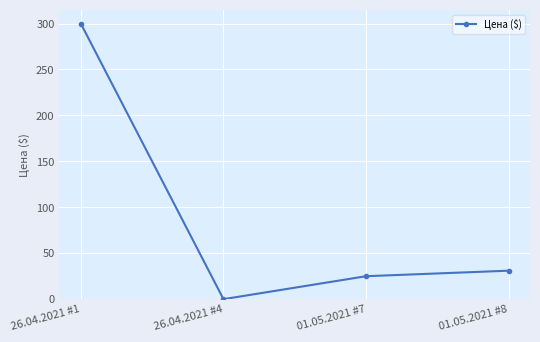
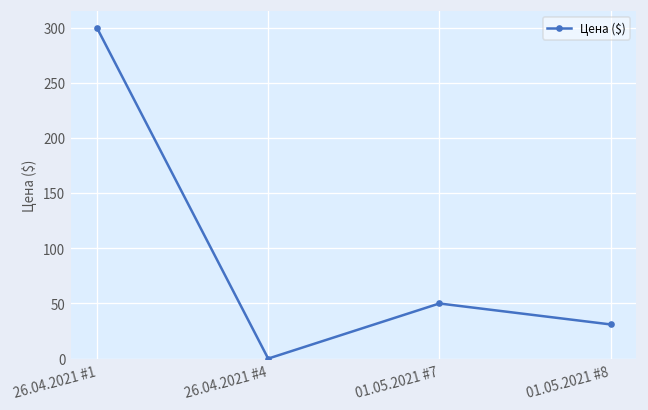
  {
    "26.04.2021 #1": 300,
    "26.04.2021 #4": 0,
-   "01.05.2021 #7": 30,
+   "01.05.2021 #7": 50,
    "01.05.2021 #8": 30
  }
